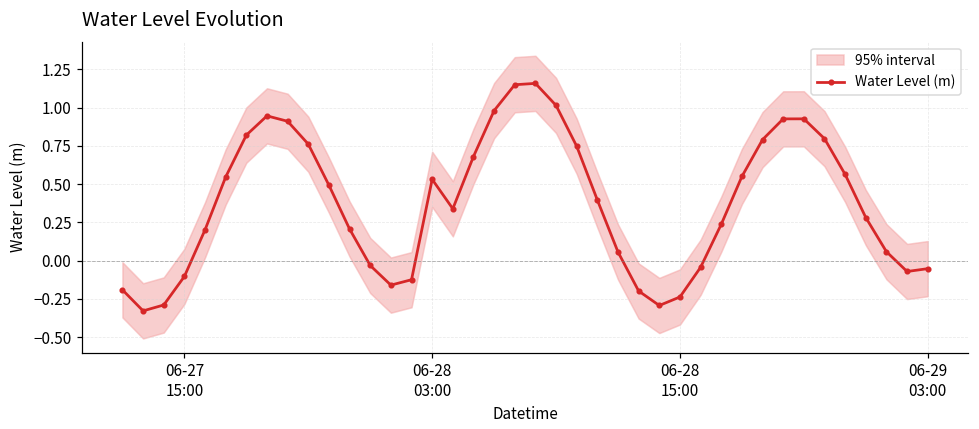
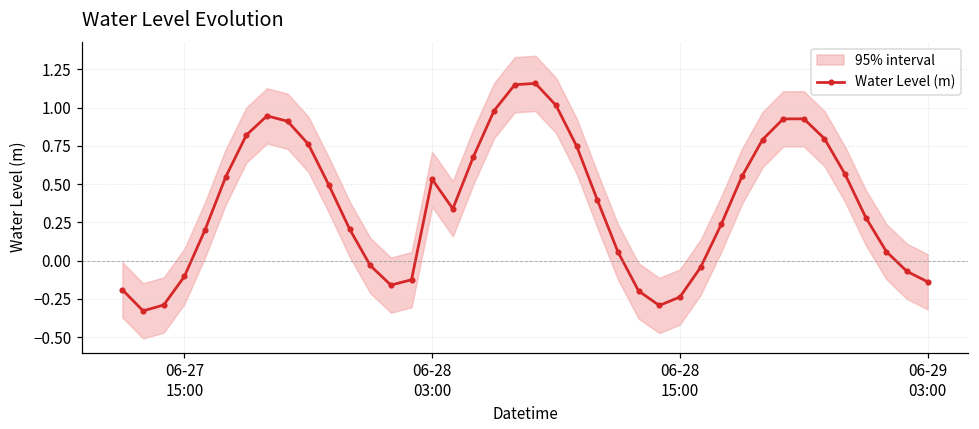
  {
    "Water Level (m)": {
      "06-27 15:00": -0.10,
      "06-28 03:00": 0.53,
      "06-28 15:00": -0.24,
-     "06-29 03:00": -0.05
+     "06-29 03:00": -0.14
    }
  }
